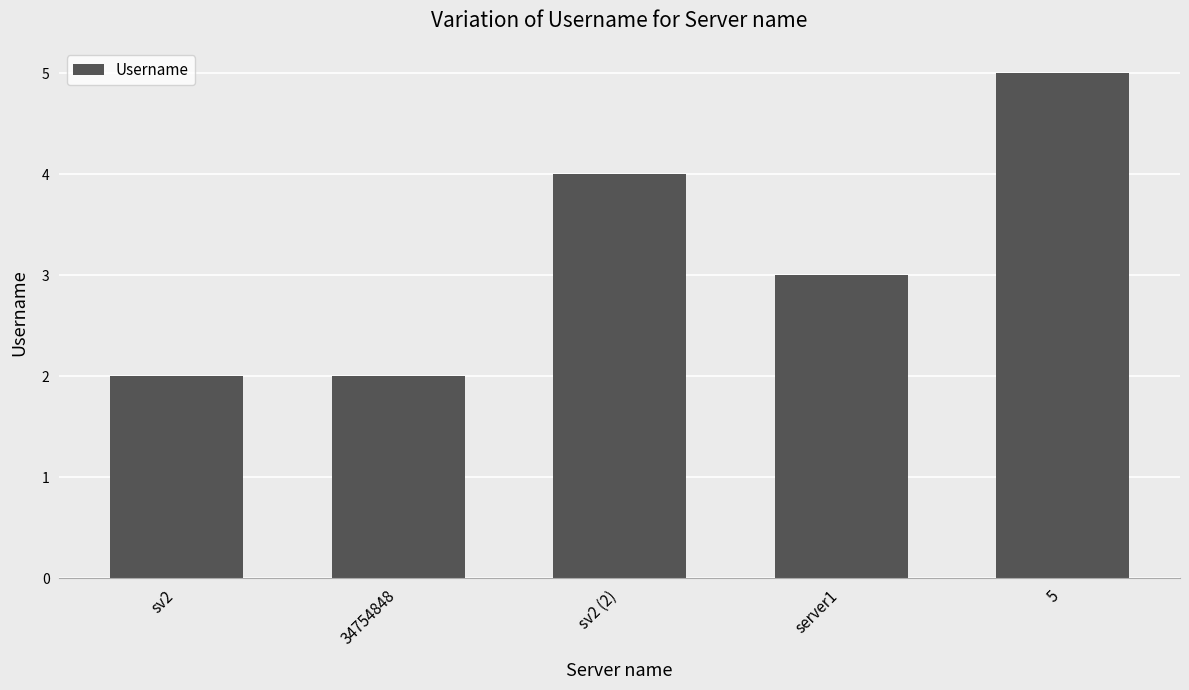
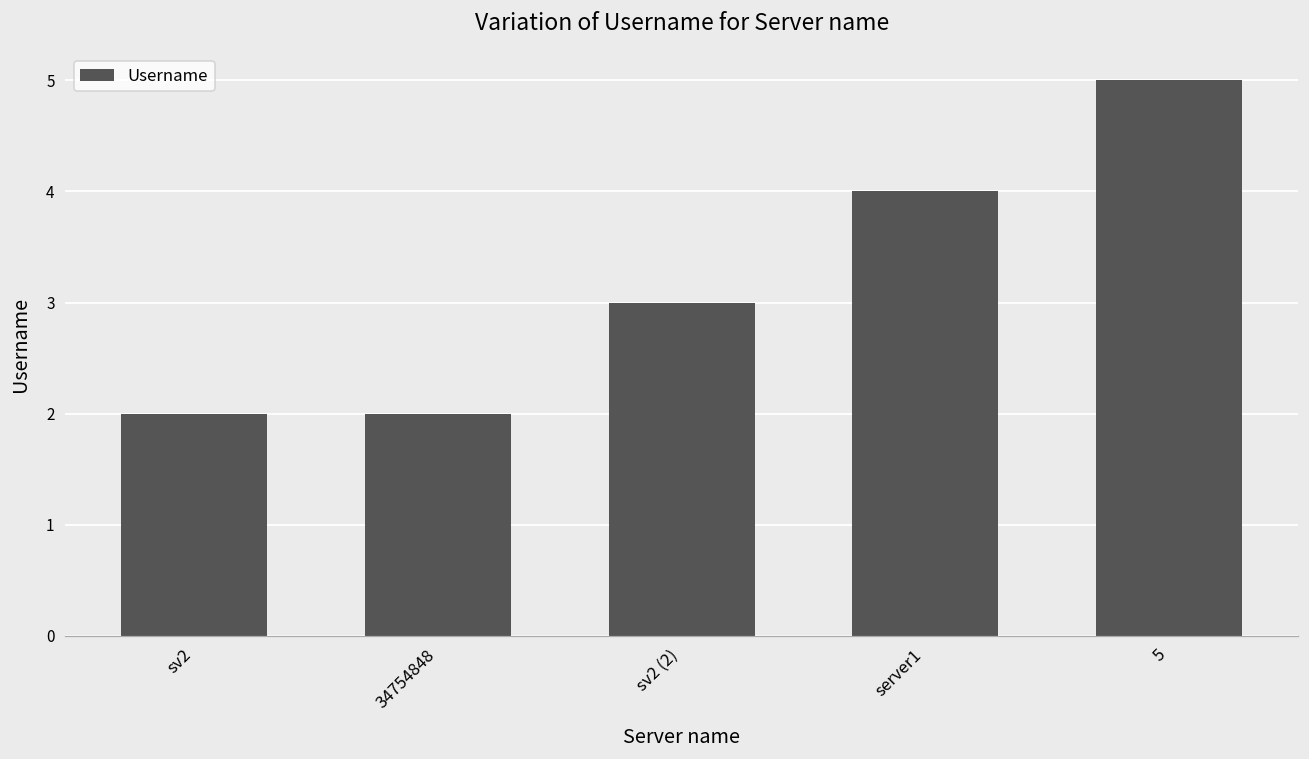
  {
    "sv2": 2,
    "34754848": 2,
-   "sv2 (2)": 4,
-   "server1": 3,
+   "sv2 (2)": 3,
+   "server1": 4,
    "5": 5
  }
